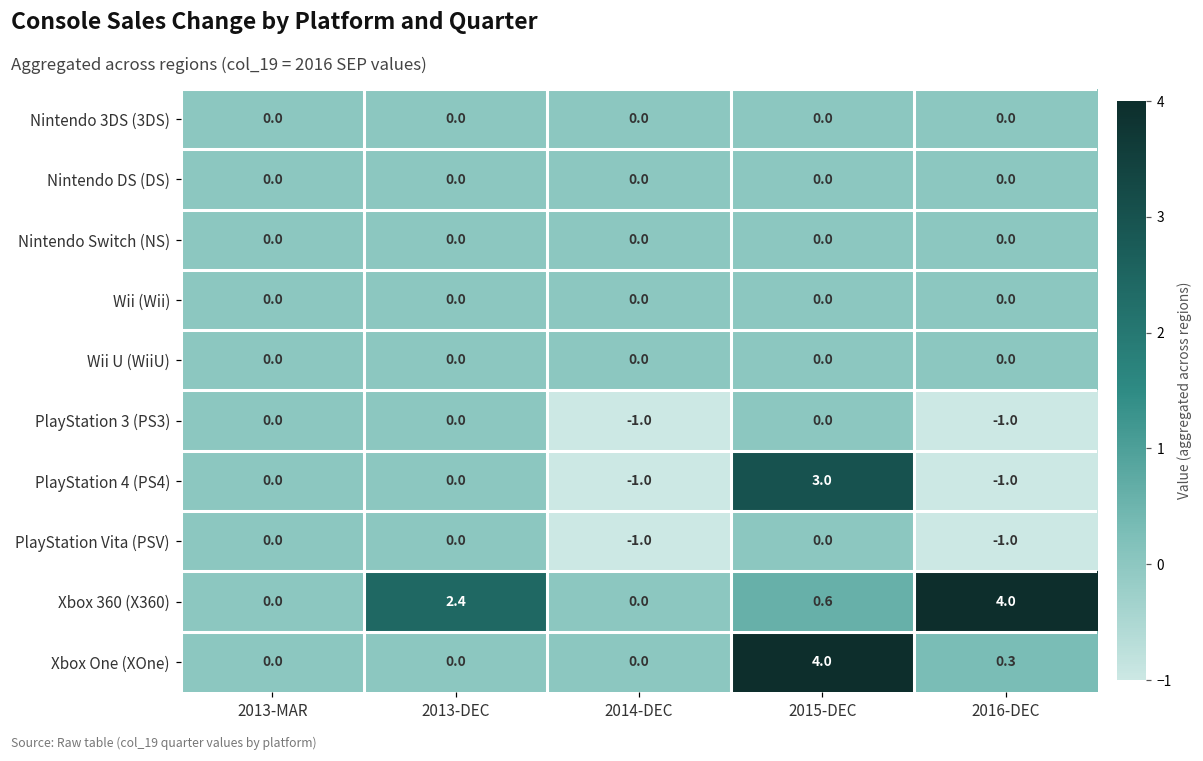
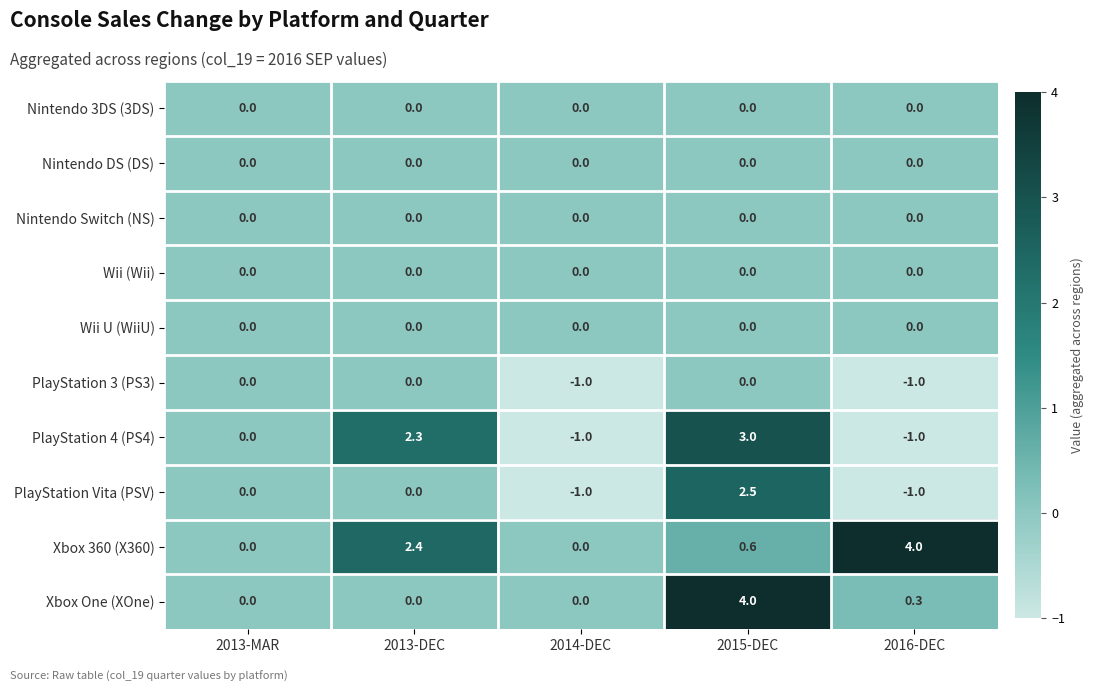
  {
    "Nintendo 3DS (3DS)": {
      "2013-MAR": 0.0,
      "2013-DEC": 0.0,
      "2014-DEC": 0.0,
      "2015-DEC": 0.0,
      "2016-DEC": 0.0
    },
    "Nintendo DS (DS)": {
      "2013-MAR": 0.0,
      "2013-DEC": 0.0,
      "2014-DEC": 0.0,
      "2015-DEC": 0.0,
      "2016-DEC": 0.0
    },
    "Nintendo Switch (NS)": {
      "2013-MAR": 0.0,
      "2013-DEC": 0.0,
      "2014-DEC": 0.0,
      "2015-DEC": 0.0,
      "2016-DEC": 0.0
    },
    "Wii (Wii)": {
      "2013-MAR": 0.0,
      "2013-DEC": 0.0,
      "2014-DEC": 0.0,
      "2015-DEC": 0.0,
      "2016-DEC": 0.0
    },
    "Wii U (WiiU)": {
      "2013-MAR": 0.0,
      "2013-DEC": 0.0,
      "2014-DEC": 0.0,
      "2015-DEC": 0.0,
      "2016-DEC": 0.0
    },
    "PlayStation 3 (PS3)": {
      "2013-MAR": 0.0,
      "2013-DEC": 0.0,
      "2014-DEC": -1.0,
      "2015-DEC": 0.0,
      "2016-DEC": -1.0
    },
    "PlayStation 4 (PS4)": {
      "2013-MAR": 0.0,
-     "2013-DEC": 0.0,
+     "2013-DEC": 2.3,
      "2014-DEC": -1.0,
      "2015-DEC": 3.0,
      "2016-DEC": -1.0
    },
    "PlayStation Vita (PSV)": {
      "2013-MAR": 0.0,
      "2013-DEC": 0.0,
      "2014-DEC": -1.0,
-     "2015-DEC": 0.0,
+     "2015-DEC": 2.5,
      "2016-DEC": -1.0
    },
    "Xbox 360 (X360)": {
      "2013-MAR": 0.0,
      "2013-DEC": 2.4,
      "2014-DEC": 0.0,
      "2015-DEC": 0.6,
      "2016-DEC": 4.0
    },
    "Xbox One (XOne)": {
      "2013-MAR": 0.0,
      "2013-DEC": 0.0,
      "2014-DEC": 0.0,
      "2015-DEC": 4.0,
      "2016-DEC": 0.3
    }
  }
